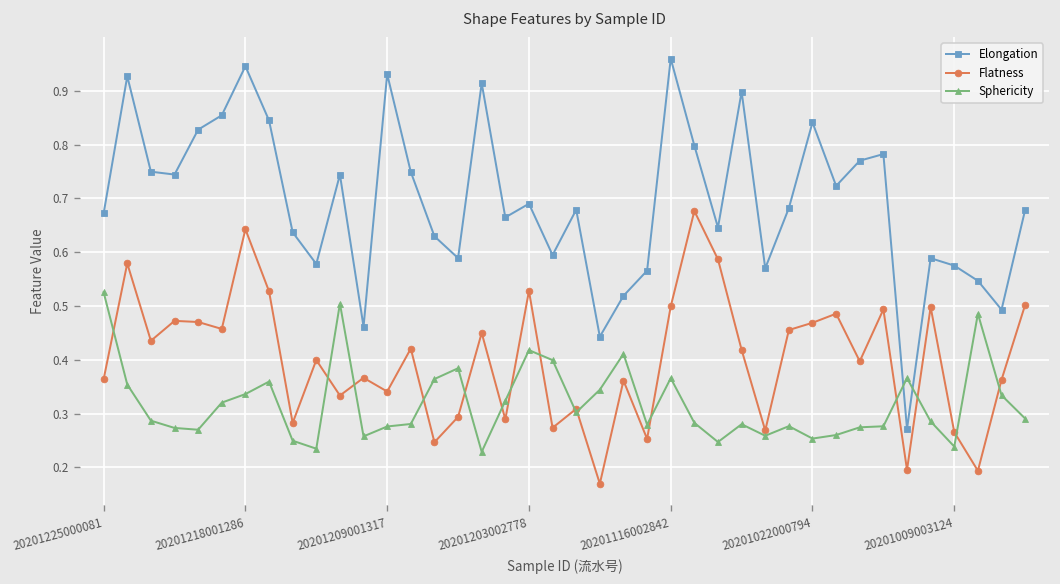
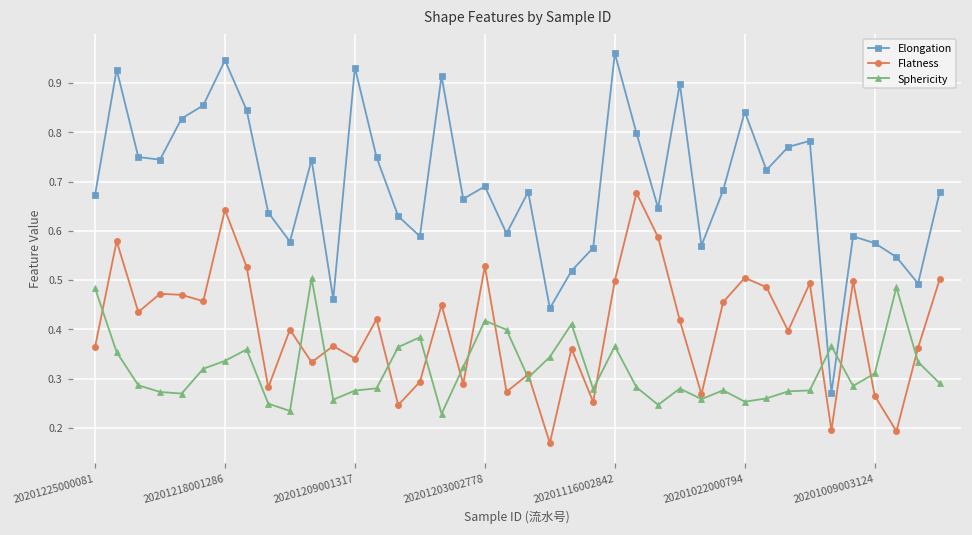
  {
    "Elongation": {
      "20201225000081": 0.67,
      "20201218001286": 0.95,
      "20201209001317": 0.93,
      "20201203002778": 0.69,
      "20201116002842": 0.96,
      "20201022000794": 0.84,
      "20201009003124": 0.58
    },
    "Flatness": {
      "20201225000081": 0.36,
      "20201218001286": 0.64,
      "20201209001317": 0.34,
      "20201203002778": 0.53,
      "20201116002842": 0.50,
-     "20201022000794": 0.47,
+     "20201022000794": 0.50,
      "20201009003124": 0.27
    },
    "Sphericity": {
-     "20201225000081": 0.53,
+     "20201225000081": 0.48,
      "20201218001286": 0.34,
      "20201209001317": 0.28,
      "20201203002778": 0.42,
      "20201116002842": 0.37,
      "20201022000794": 0.25,
-     "20201009003124": 0.24
+     "20201009003124": 0.31
    }
  }
